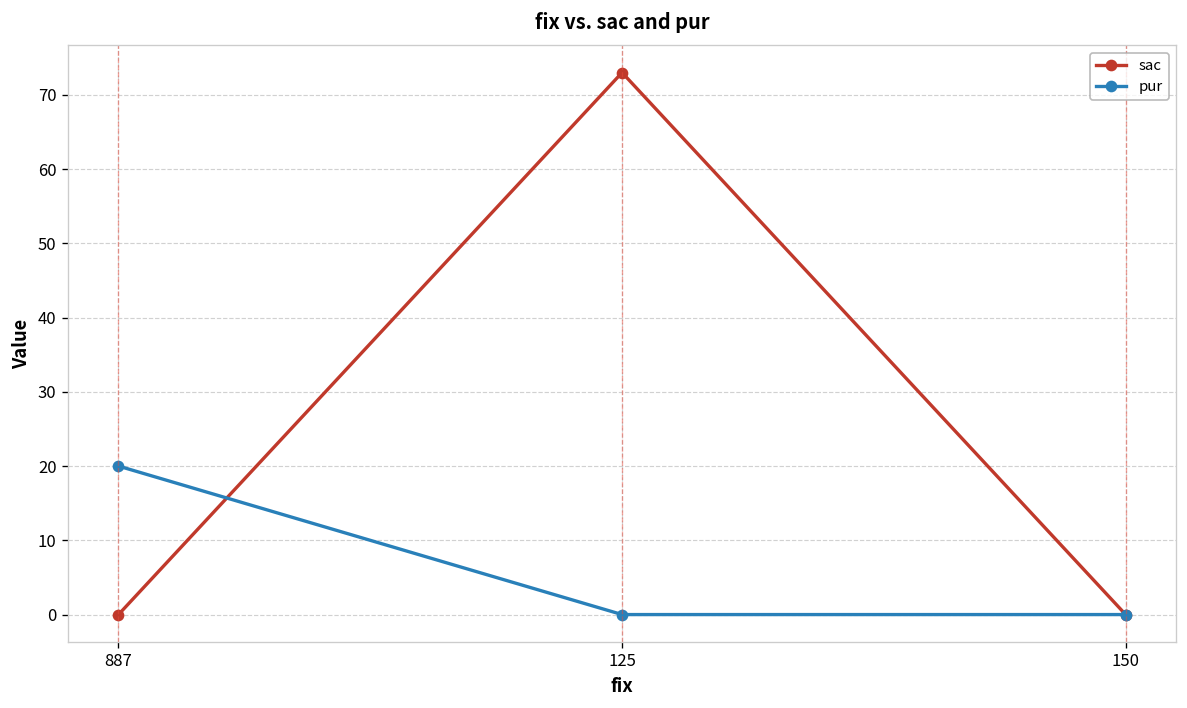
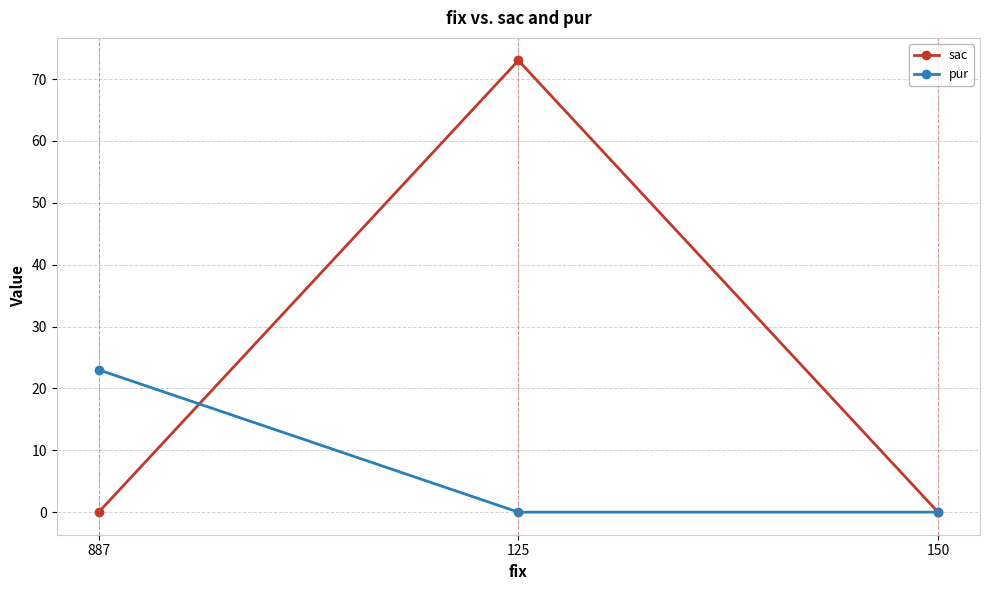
  {
    "sac": {
      "887": 0,
      "125": 73
    },
    "pur": {
-     "887": 20,
+     "887": 23,
      "125": 0
    }
  }
